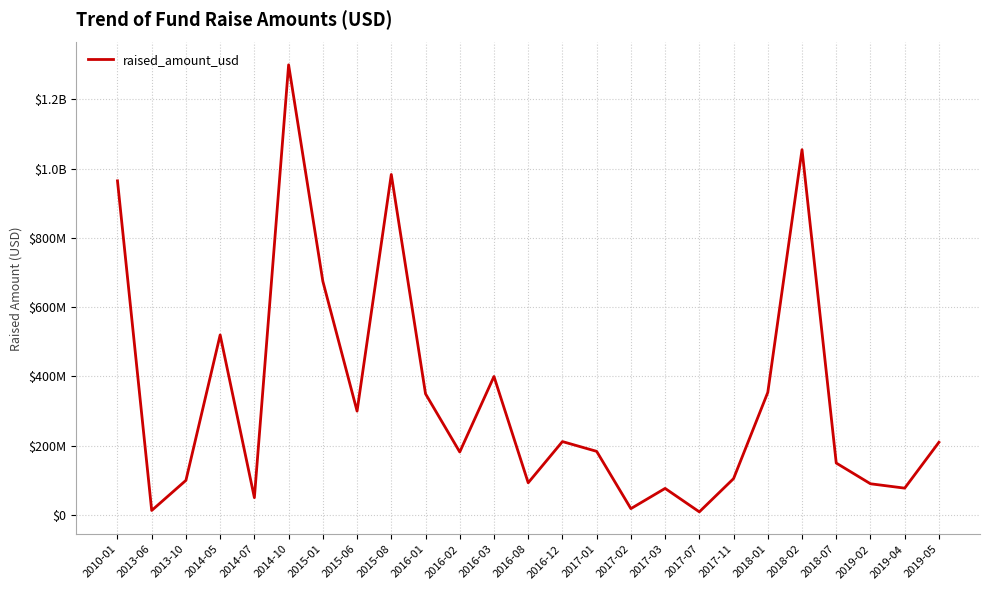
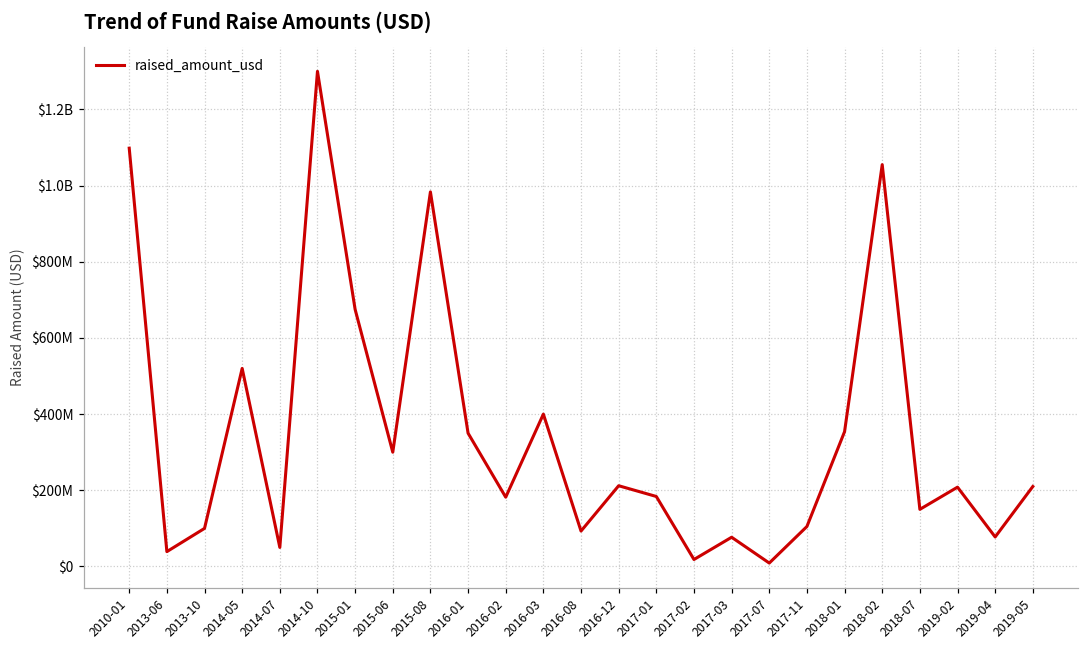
  {
-   "2010-01": "$970000000",
-   "2013-06": "$10000000",
+   "2010-01": "$1100000000",
+   "2013-06": "$40000000",
    "2013-10": "$100000000",
    "2014-05": "$520000000",
    "2014-07": "$50000000",
    "2014-10": "$1300000000",
    "2015-01": "$680000000",
    "2015-06": "$300000000",
    "2015-08": "$980000000",
    "2016-01": "$350000000",
    "2016-02": "$180000000",
    "2016-03": "$400000000",
    "2016-08": "$90000000",
    "2016-12": "$210000000",
    "2017-01": "$180000000",
    "2017-02": "$20000000",
    "2017-03": "$80000000",
    "2017-07": "$10000000",
    "2017-11": "$110000000",
    "2018-01": "$350000000",
    "2018-02": "$1060000000",
    "2018-07": "$150000000",
-   "2019-02": "$90000000",
+   "2019-02": "$210000000",
    "2019-04": "$80000000",
    "2019-05": "$210000000"
  }
